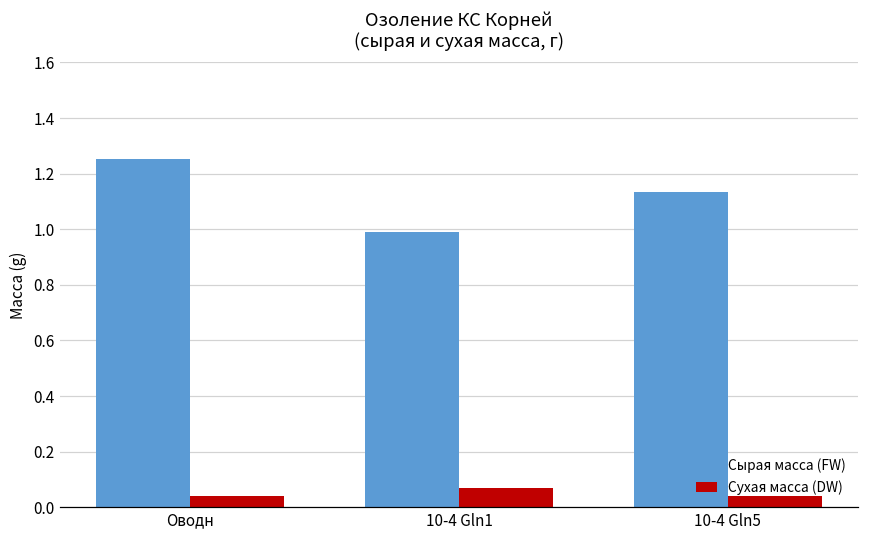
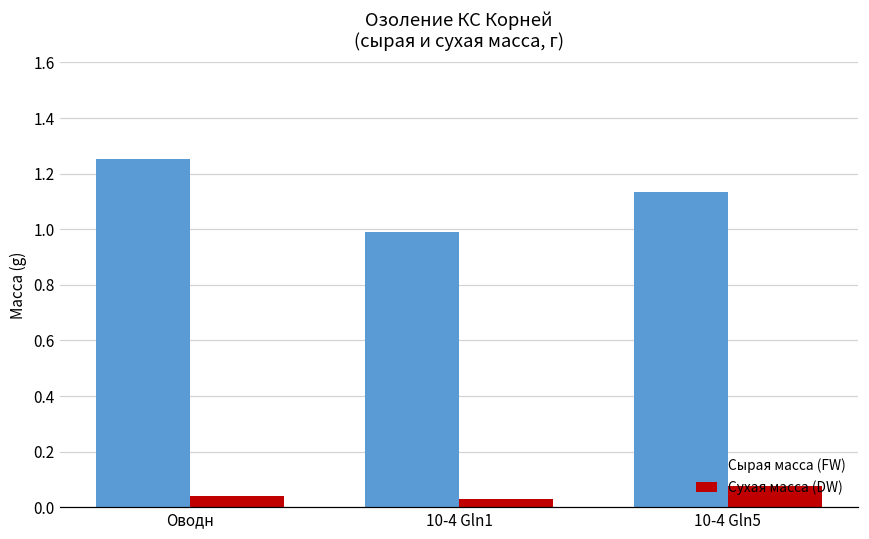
  {
    "Сырая масса (FW)": {
      "Оводн": 1.25,
      "10-4 Gln1": 0.99,
      "10-4 Gln5": 1.13
    },
    "Сухая масса (DW)": {
      "Оводн": 0.04,
-     "10-4 Gln1": 0.07,
-     "10-4 Gln5": 0.04
+     "10-4 Gln1": 0.03,
+     "10-4 Gln5": 0.08
    }
  }
